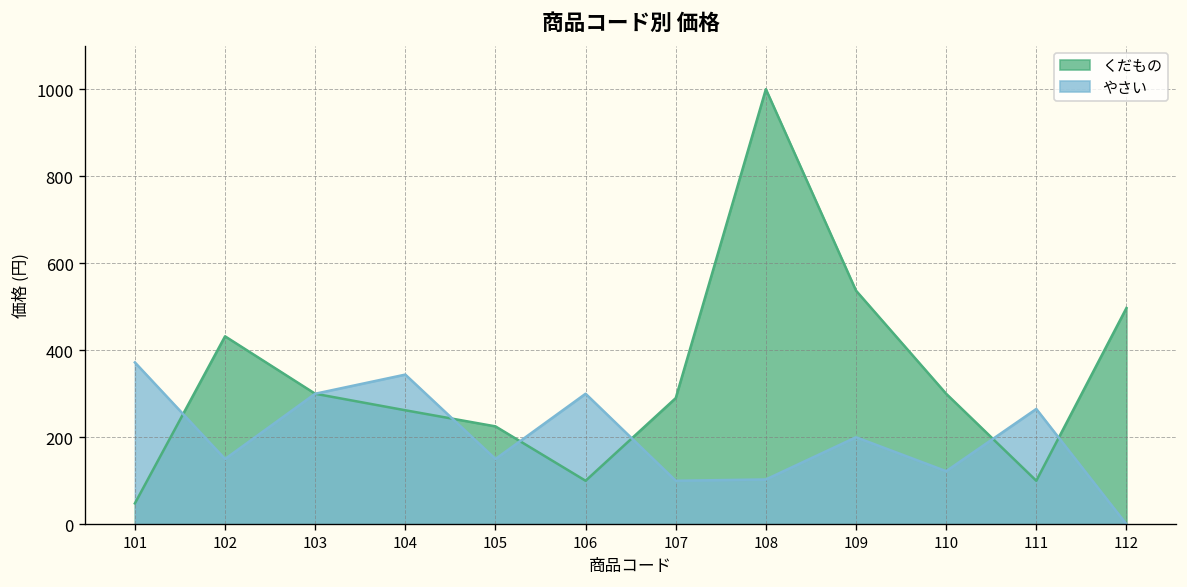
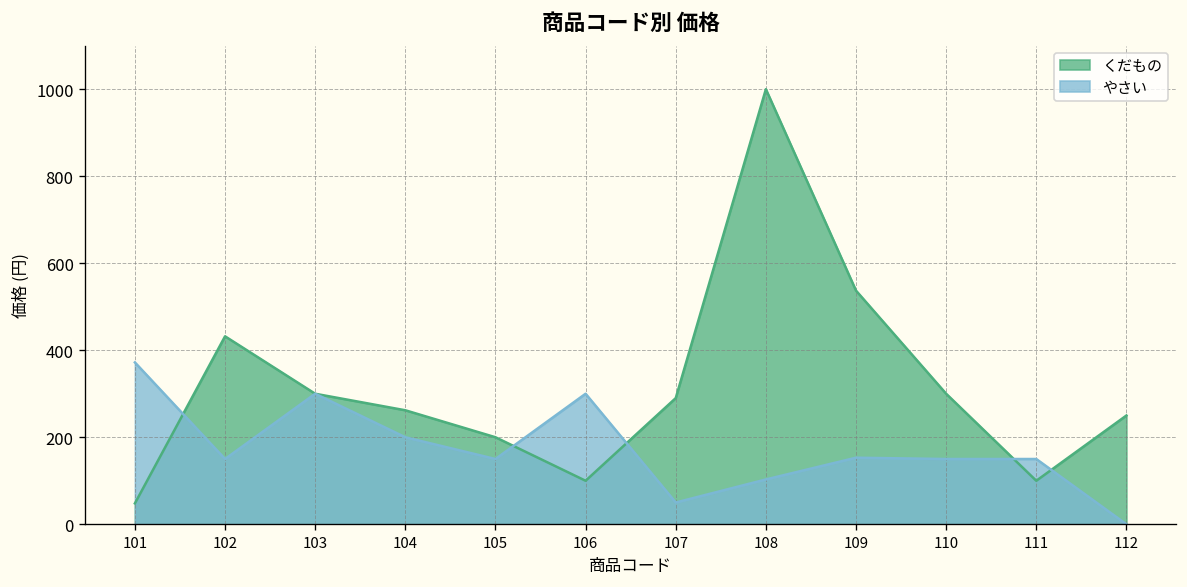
  {
    "くだもの": {
      "101": 50,
      "102": 430,
      "104": 260,
-     "105": 230,
+     "105": 200,
      "106": 100,
      "107": 290,
      "108": 1000,
      "109": 540,
      "110": 300,
      "111": 100,
-     "112": 500
+     "112": 250
    },
    "やさい": {
      "101": 370,
      "102": 150,
-     "104": 340,
+     "104": 200,
      "105": 150,
      "106": 300,
-     "107": 100,
+     "107": 50,
      "108": 100,
-     "109": 200,
-     "110": 120,
-     "111": 270,
+     "109": 150,
+     "110": 150,
+     "111": 150,
      "112": 0
    }
  }
